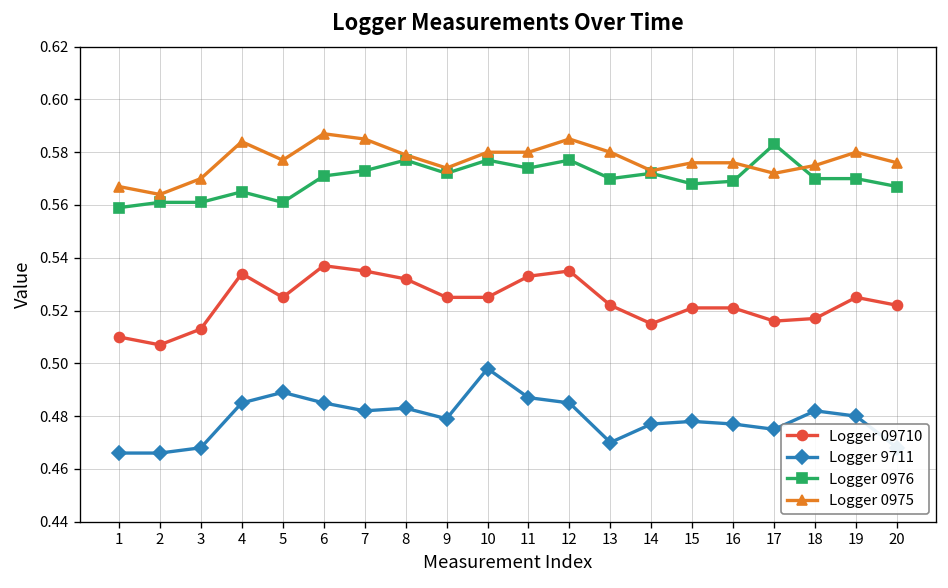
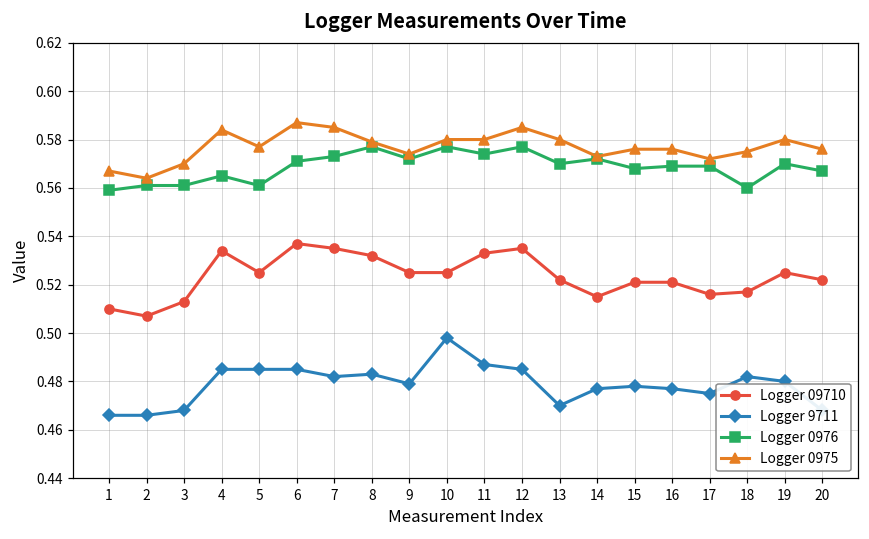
  {
    "Logger 9711": {
      "1": 0.466,
      "2": 0.466,
      "3": 0.468,
      "4": 0.485,
-     "5": 0.489,
+     "5": 0.485,
      "6": 0.485,
      "7": 0.482,
      "8": 0.483,
      "9": 0.479,
      "10": 0.498,
      "11": 0.487,
      "12": 0.485,
      "13": 0.470,
      "14": 0.477,
      "15": 0.478,
      "16": 0.477,
      "17": 0.475,
      "18": 0.482,
      "19": 0.480
    },
    "Logger 0976": {
      "1": 0.559,
      "2": 0.561,
      "3": 0.561,
      "4": 0.565,
      "5": 0.561,
      "6": 0.571,
      "7": 0.573,
      "8": 0.577,
      "9": 0.572,
      "10": 0.577,
      "11": 0.574,
      "12": 0.577,
      "13": 0.570,
      "15": 0.568,
      "16": 0.569,
-     "17": 0.583,
-     "18": 0.57,
+     "17": 0.569,
+     "18": 0.56,
      "19": 0.570,
      "20": 0.567
    }
  }
